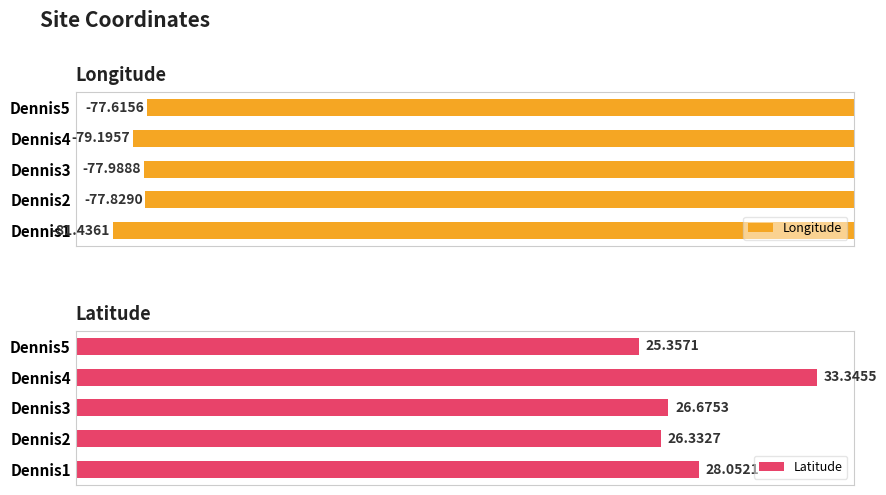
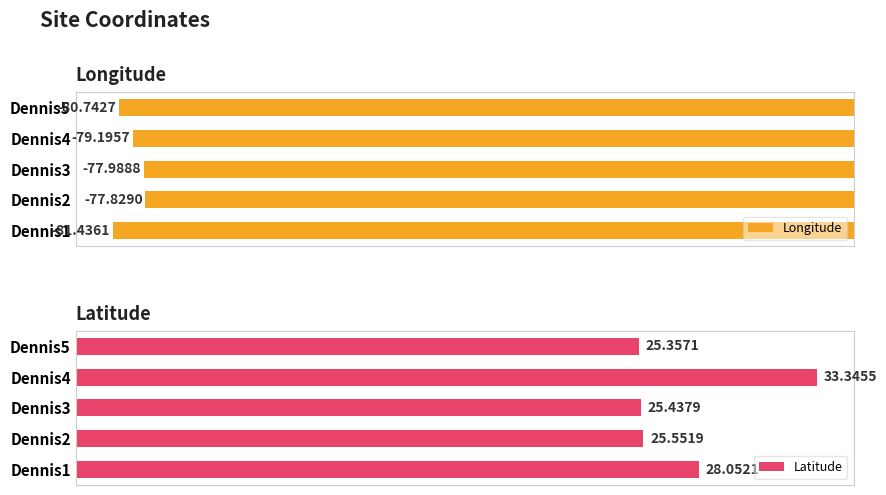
  {
    "Longitude": {
-     "Dennis5": -77.6156,
+     "Dennis5": -80.7427,
      "Dennis4": -79.1957,
      "Dennis3": -77.9888,
      "Dennis2": -77.8290,
      "Dennis1": -81.4361
    },
    "Latitude": {
      "Dennis5": 25.3571,
      "Dennis4": 33.3455,
-     "Dennis3": 26.6753,
-     "Dennis2": 26.3327
+     "Dennis3": 25.4379,
+     "Dennis2": 25.5519
    }
  }
